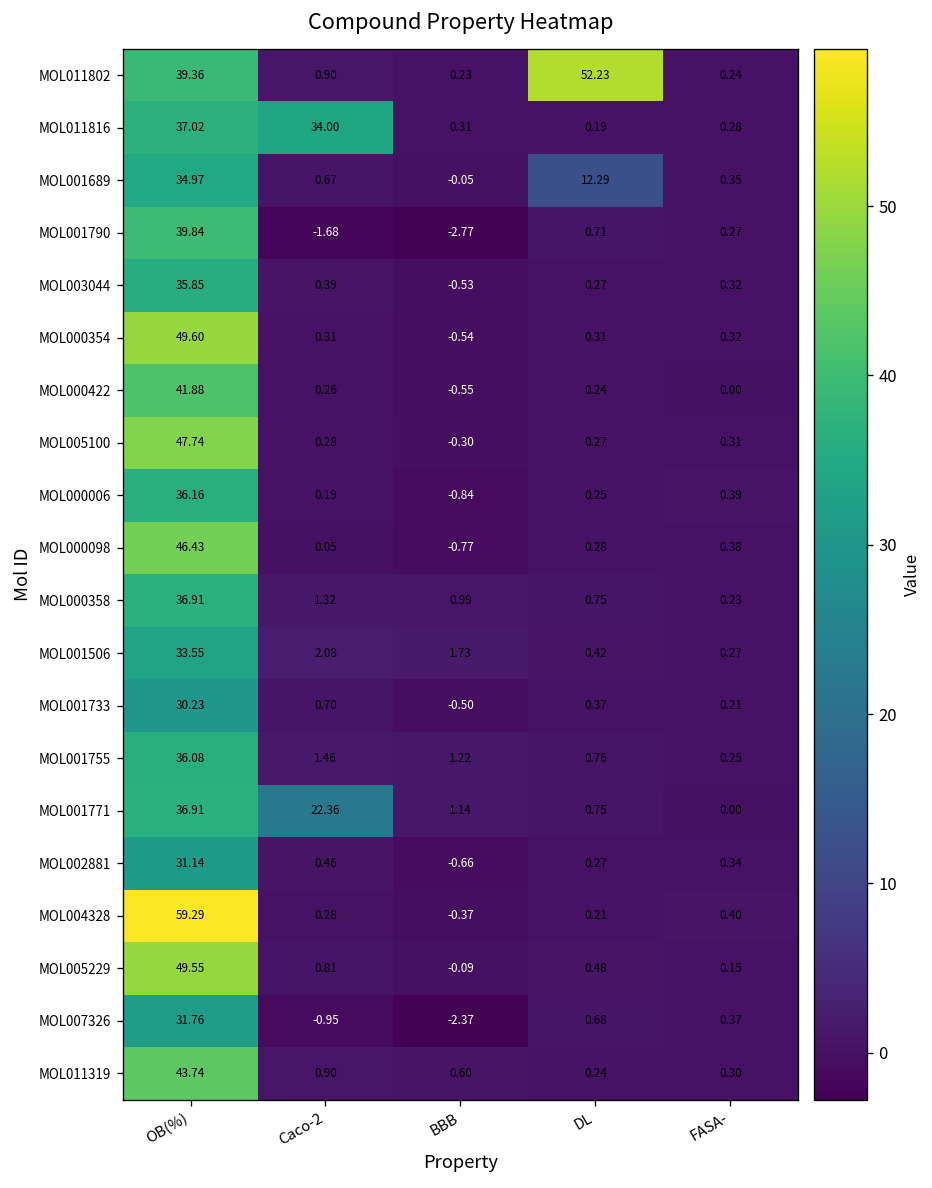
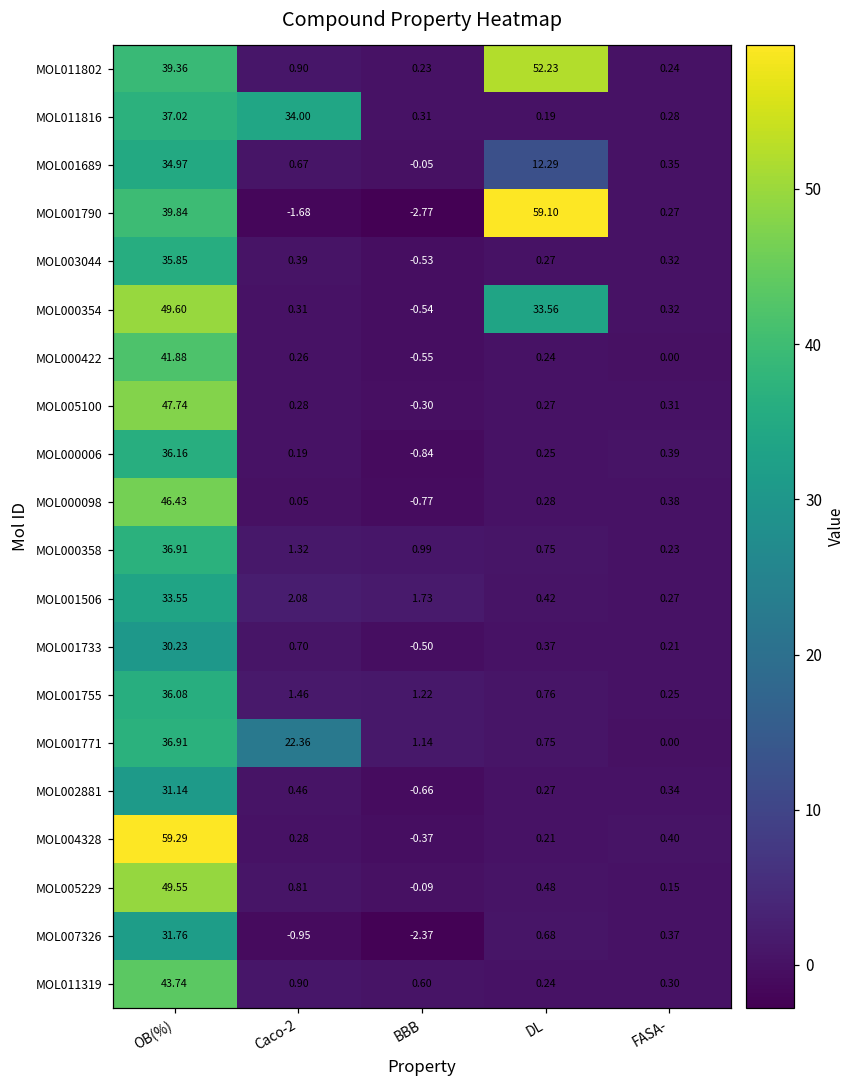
  {
    "MOL011802": {
      "OB(%)": 39.36,
      "Caco-2": 0.90,
      "BBB": 0.23,
      "DL": 52.23,
      "FASA-": 0.24
    },
    "MOL011816": {
      "OB(%)": 37.02,
      "Caco-2": 34.00,
      "BBB": 0.31,
      "DL": 0.19,
      "FASA-": 0.28
    },
    "MOL001689": {
      "OB(%)": 34.97,
      "Caco-2": 0.67,
      "BBB": -0.05,
      "DL": 12.29,
      "FASA-": 0.35
    },
    "MOL001790": {
      "OB(%)": 39.84,
      "Caco-2": -1.68,
      "BBB": -2.77,
-     "DL": 0.71,
+     "DL": 59.10,
      "FASA-": 0.27
    },
    "MOL003044": {
      "OB(%)": 35.85,
      "Caco-2": 0.39,
      "BBB": -0.53,
      "DL": 0.27,
      "FASA-": 0.32
    },
    "MOL000354": {
      "OB(%)": 49.60,
      "Caco-2": 0.31,
      "BBB": -0.54,
-     "DL": 0.31,
+     "DL": 33.56,
      "FASA-": 0.32
    },
    "MOL000422": {
      "OB(%)": 41.88,
      "Caco-2": 0.26,
      "BBB": -0.55,
      "DL": 0.24,
      "FASA-": 0.00
    },
    "MOL005100": {
      "OB(%)": 47.74,
      "Caco-2": 0.28,
      "BBB": -0.30,
      "DL": 0.27,
      "FASA-": 0.31
    },
    "MOL000006": {
      "OB(%)": 36.16,
      "Caco-2": 0.19,
      "BBB": -0.84,
      "DL": 0.25,
      "FASA-": 0.39
    },
    "MOL000098": {
      "OB(%)": 46.43,
      "Caco-2": 0.05,
      "BBB": -0.77,
      "DL": 0.28,
      "FASA-": 0.38
    },
    "MOL000358": {
      "OB(%)": 36.91,
      "Caco-2": 1.32,
      "BBB": 0.99,
      "DL": 0.75,
      "FASA-": 0.23
    },
    "MOL001506": {
      "OB(%)": 33.55,
      "Caco-2": 2.08,
      "BBB": 1.73,
      "DL": 0.42,
      "FASA-": 0.27
    },
    "MOL001733": {
      "OB(%)": 30.23,
      "Caco-2": 0.70,
      "BBB": -0.50,
      "DL": 0.37,
      "FASA-": 0.21
    },
    "MOL001755": {
      "OB(%)": 36.08,
      "Caco-2": 1.46,
      "BBB": 1.22,
      "DL": 0.76,
      "FASA-": 0.25
    },
    "MOL001771": {
      "OB(%)": 36.91,
      "Caco-2": 22.36,
      "BBB": 1.14,
      "DL": 0.75,
      "FASA-": 0.00
    },
    "MOL002881": {
      "OB(%)": 31.14,
      "Caco-2": 0.46,
      "BBB": -0.66,
      "DL": 0.27,
      "FASA-": 0.34
    },
    "MOL004328": {
      "OB(%)": 59.29,
      "Caco-2": 0.28,
      "BBB": -0.37,
      "DL": 0.21,
      "FASA-": 0.40
    },
    "MOL005229": {
      "OB(%)": 49.55,
      "Caco-2": 0.81,
      "BBB": -0.09,
      "DL": 0.48,
      "FASA-": 0.15
    },
    "MOL007326": {
      "OB(%)": 31.76,
      "Caco-2": -0.95,
      "BBB": -2.37,
      "DL": 0.68,
      "FASA-": 0.37
    },
    "MOL011319": {
      "OB(%)": 43.74,
      "Caco-2": 0.90,
      "BBB": 0.60,
      "DL": 0.24,
      "FASA-": 0.30
    }
  }
